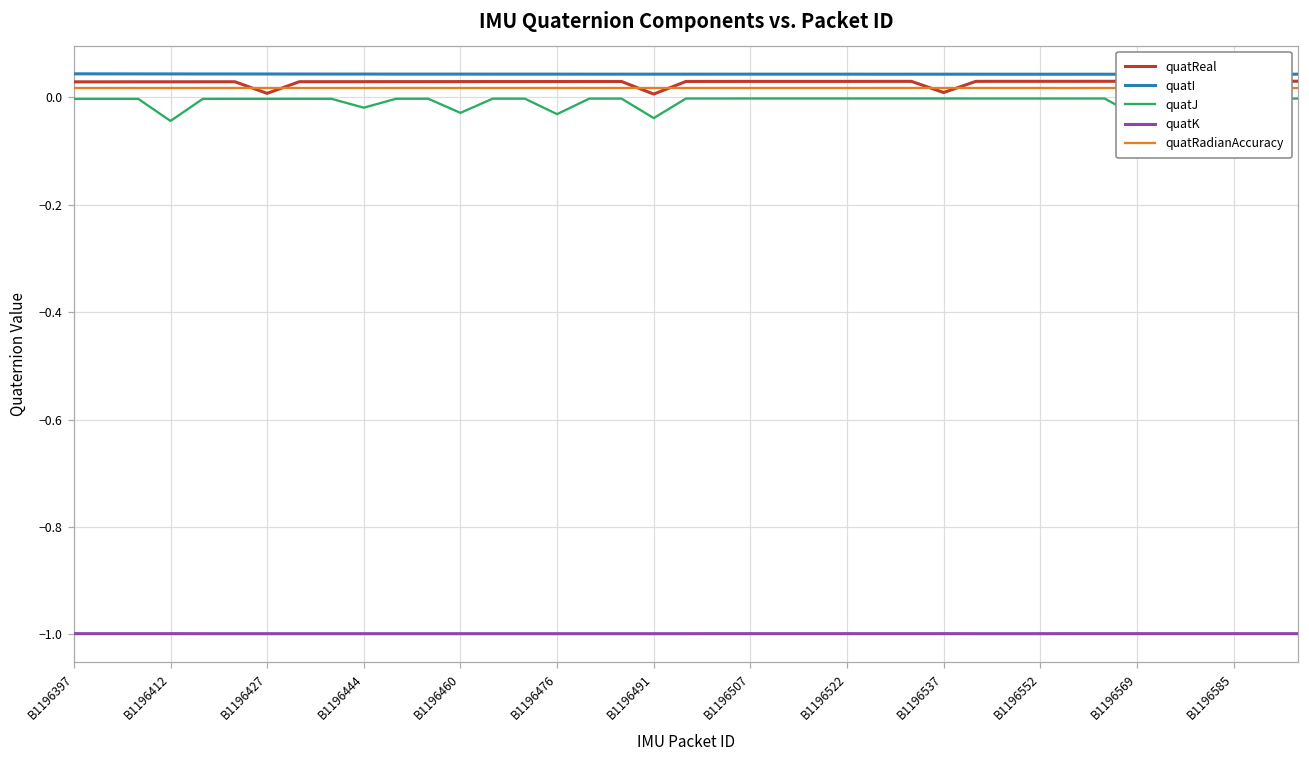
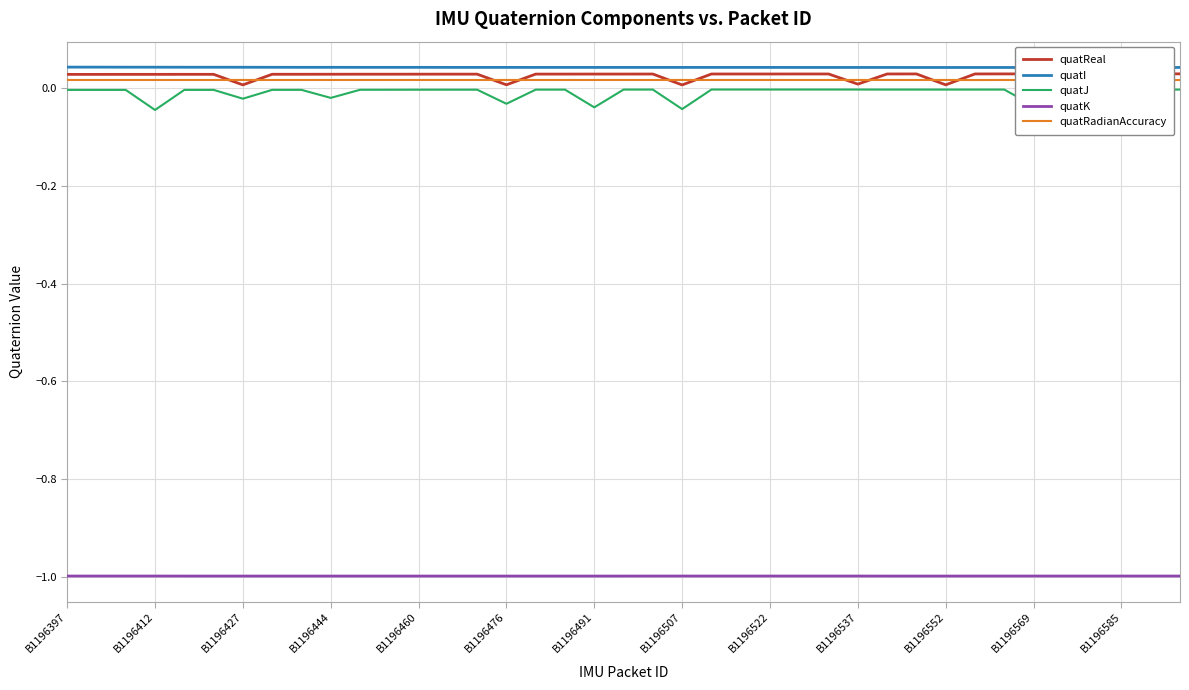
  {
    "quatReal": {
      "B1196397": 0.03,
      "B1196412": 0.03,
      "B1196427": 0.01,
      "B1196444": 0.03,
      "B1196460": 0.03,
-     "B1196476": 0.03,
-     "B1196491": 0.01,
-     "B1196507": 0.03,
+     "B1196476": 0.01,
+     "B1196491": 0.03,
+     "B1196507": 0.01,
      "B1196522": 0.03,
      "B1196537": 0.01,
-     "B1196552": 0.03
+     "B1196552": 0.01
    },
    "quatI": {
      "B1196397": 0.04,
      "B1196412": 0.04,
      "B1196427": 0.04,
      "B1196444": 0.04,
      "B1196460": 0.04,
      "B1196476": 0.04,
      "B1196491": 0.04,
      "B1196507": 0.04,
      "B1196522": 0.04,
      "B1196537": 0.04,
      "B1196552": 0.04
    },
    "quatJ": {
      "B1196397": 0.00,
      "B1196412": -0.04,
-     "B1196427": 0.00,
+     "B1196427": -0.02,
      "B1196444": -0.02,
-     "B1196460": -0.03,
+     "B1196460": 0.00,
      "B1196476": -0.03,
      "B1196491": -0.04,
-     "B1196507": 0.00,
+     "B1196507": -0.04,
      "B1196522": 0.00,
      "B1196537": 0.00,
      "B1196552": 0.00
    },
    "quatK": {
      "B1196397": -1.00,
      "B1196412": -1.00,
      "B1196427": -1.00,
      "B1196444": -1.00,
      "B1196460": -1.00,
      "B1196476": -1.00,
      "B1196491": -1.00,
      "B1196507": -1.00,
      "B1196522": -1.00,
      "B1196537": -1.00,
      "B1196552": -1.00,
      "B1196569": -1.00,
      "B1196585": -1.00
    },
    "quatRadianAccuracy": {
      "B1196397": 0.02,
      "B1196412": 0.02,
      "B1196427": 0.02,
      "B1196444": 0.02,
      "B1196460": 0.02,
      "B1196476": 0.02,
      "B1196491": 0.02,
      "B1196507": 0.02,
      "B1196522": 0.02,
      "B1196537": 0.02,
      "B1196552": 0.02
    }
  }
